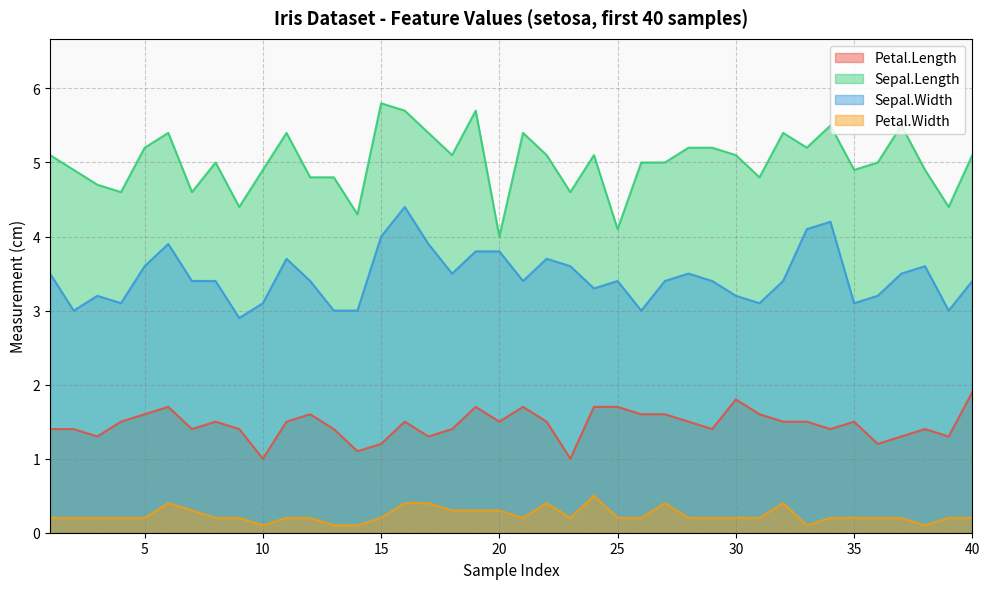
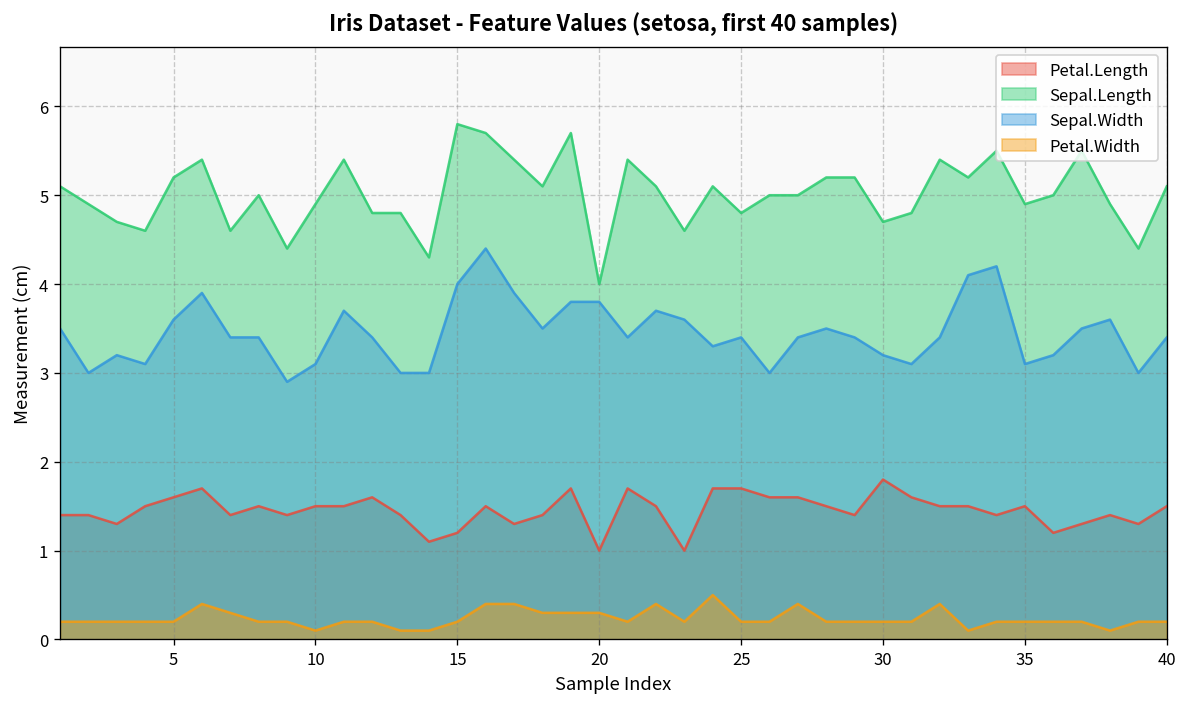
  {
    "Petal.Length": {
      "5": 1.6,
-     "10": 1.0,
+     "10": 1.5,
      "15": 1.2,
-     "20": 1.5,
+     "20": 1.0,
      "25": 1.7,
      "30": 1.8,
      "35": 1.5,
-     "40": 1.9
+     "40": 1.5
    },
    "Sepal.Length": {
      "5": 5.2,
      "10": 4.9,
      "15": 5.8,
      "20": 4.0,
-     "25": 4.1,
-     "30": 5.1,
+     "25": 4.8,
+     "30": 4.7,
      "35": 4.9,
      "40": 5.1
    },
    "Sepal.Width": {
      "5": 3.6,
      "10": 3.1,
      "15": 4.0,
      "20": 3.8,
      "25": 3.4,
      "30": 3.2,
      "35": 3.1,
      "40": 3.4
    },
    "Petal.Width": {
      "5": 0.2,
      "10": 0.1,
      "15": 0.2,
      "20": 0.3,
      "25": 0.2,
      "30": 0.2,
      "35": 0.2,
      "40": 0.2
    }
  }
